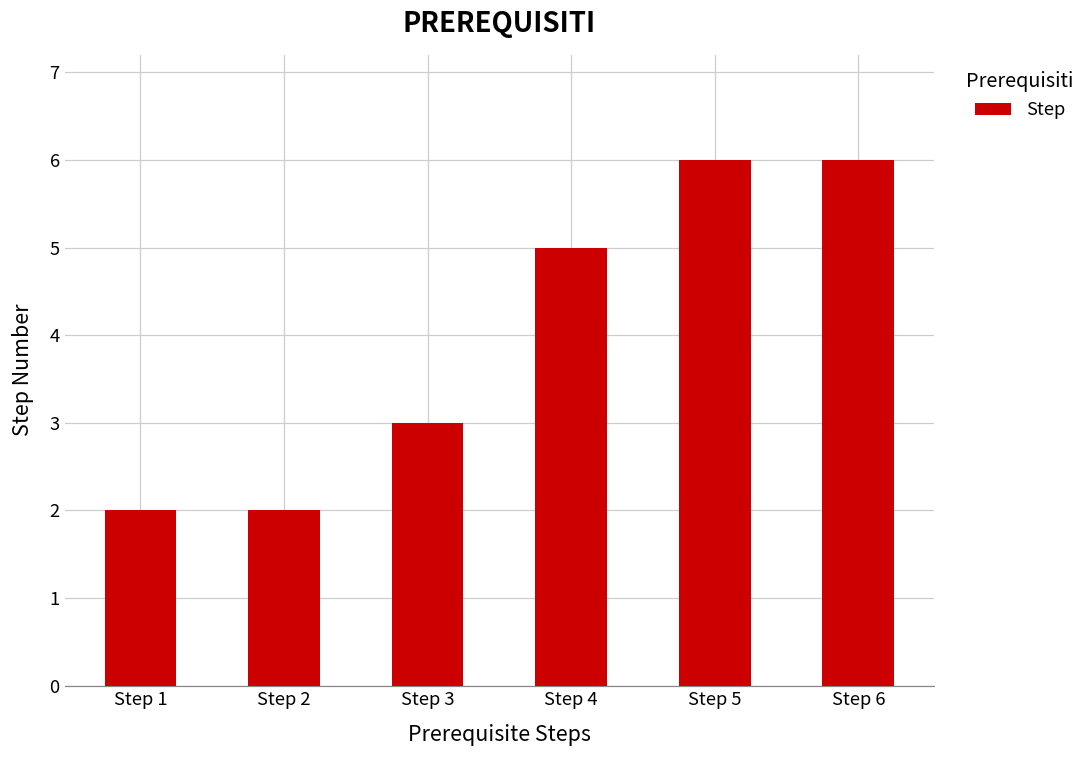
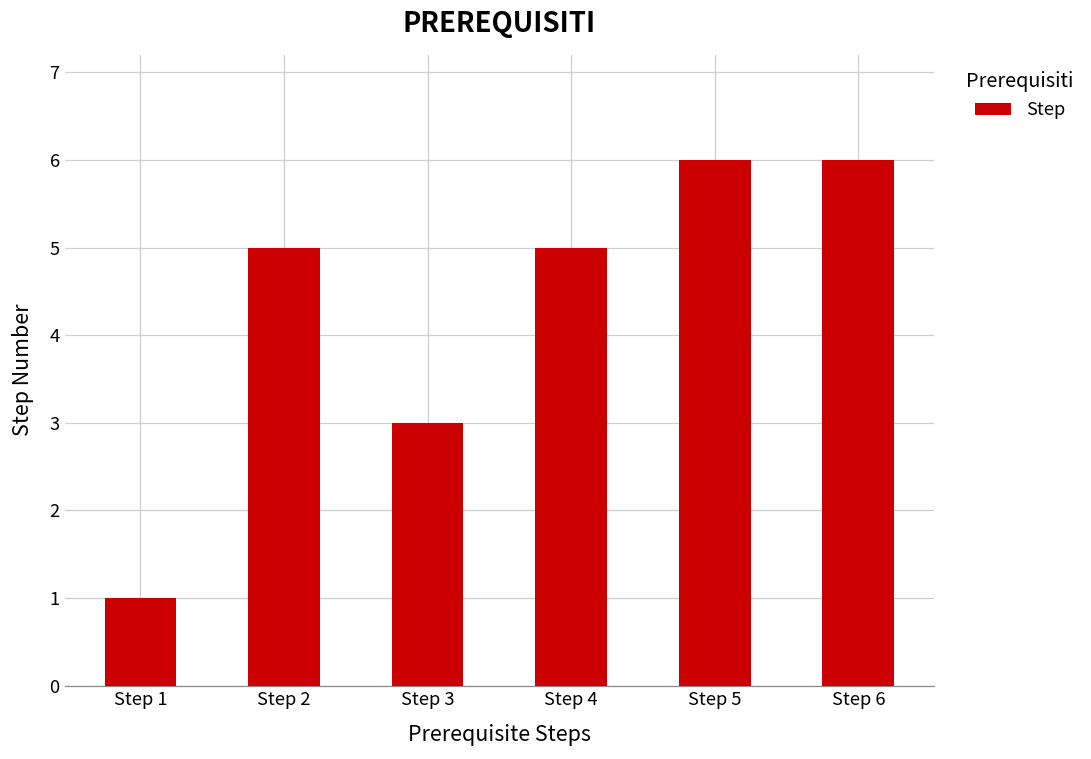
  {
-   "Step 1": 2,
-   "Step 2": 2,
+   "Step 1": 1,
+   "Step 2": 5,
    "Step 3": 3,
    "Step 4": 5,
    "Step 5": 6,
    "Step 6": 6
  }
